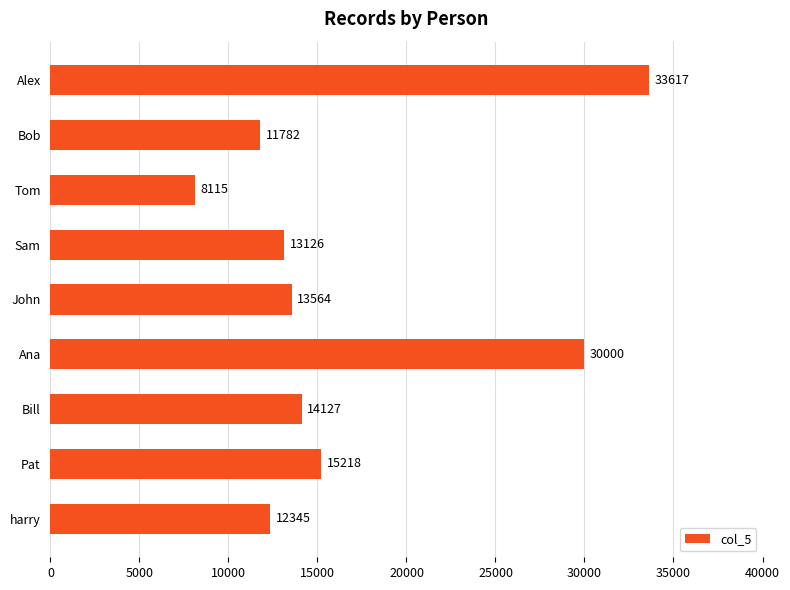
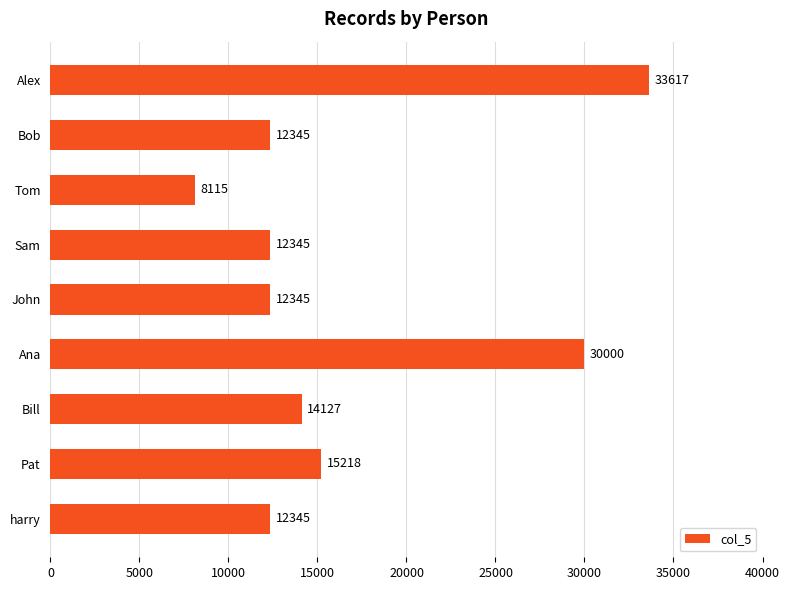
  {
    "Alex": 33617,
-   "Bob": 11782,
+   "Bob": 12345,
    "Tom": 8115,
-   "Sam": 13126,
-   "John": 13564,
+   "Sam": 12345,
+   "John": 12345,
    "Ana": 30000,
    "Bill": 14127,
    "Pat": 15218,
    "harry": 12345
  }
